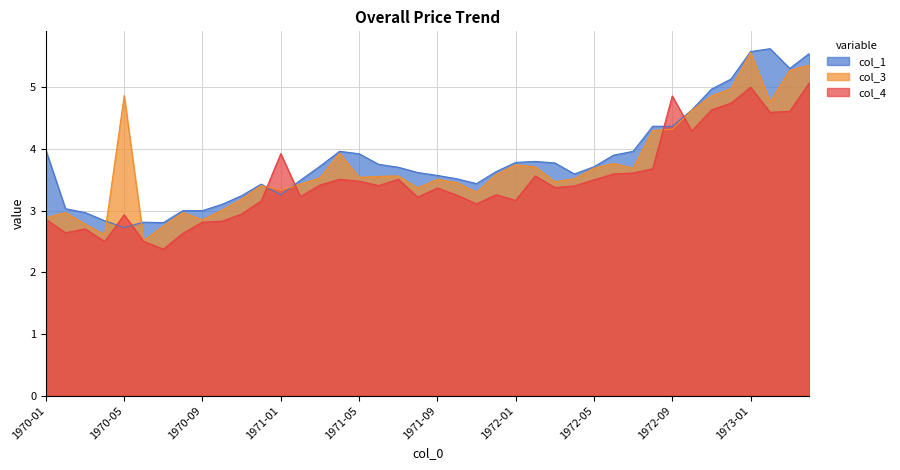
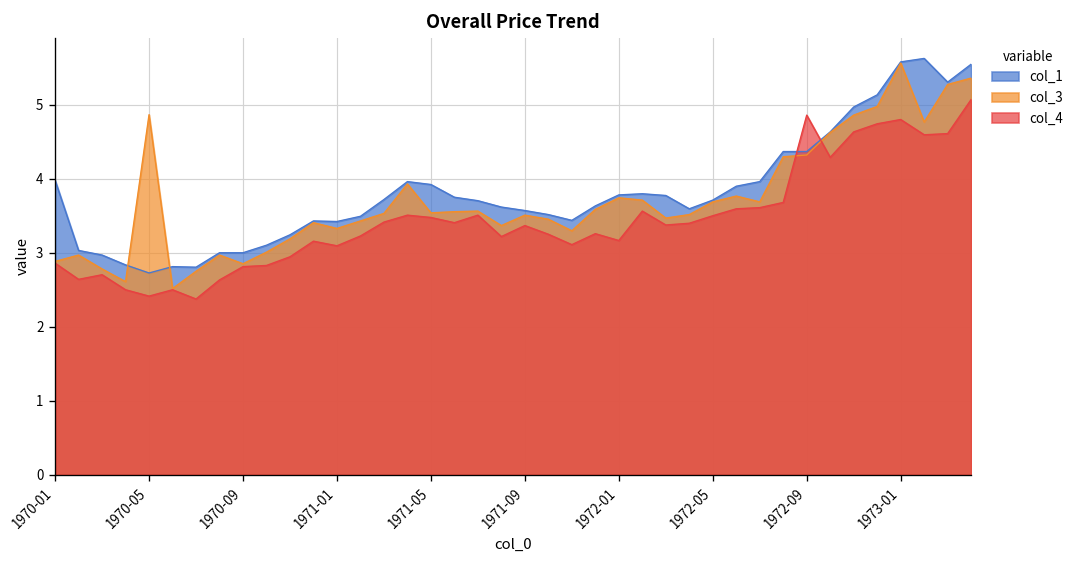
  {
    "col_1": {
      "1970-01": 4.0,
      "1970-05": 2.7,
      "1970-09": 3.0,
-     "1971-01": 3.3,
+     "1971-01": 3.4,
      "1971-05": 3.9,
      "1971-09": 3.6,
      "1972-09": 4.4
    },
    "col_3": {
      "1970-05": 4.9,
      "1971-01": 3.3,
      "1971-05": 3.5,
      "1971-09": 3.5,
      "1972-09": 4.3
    },
    "col_4": {
-     "1970-05": 2.9,
-     "1971-01": 3.9,
+     "1970-05": 2.4,
+     "1971-01": 3.1,
      "1971-05": 3.5,
      "1971-09": 3.4,
      "1972-01": 3.2,
      "1972-05": 3.5,
      "1972-09": 4.9,
-     "1973-01": 5.0
+     "1973-01": 4.8
    }
  }
